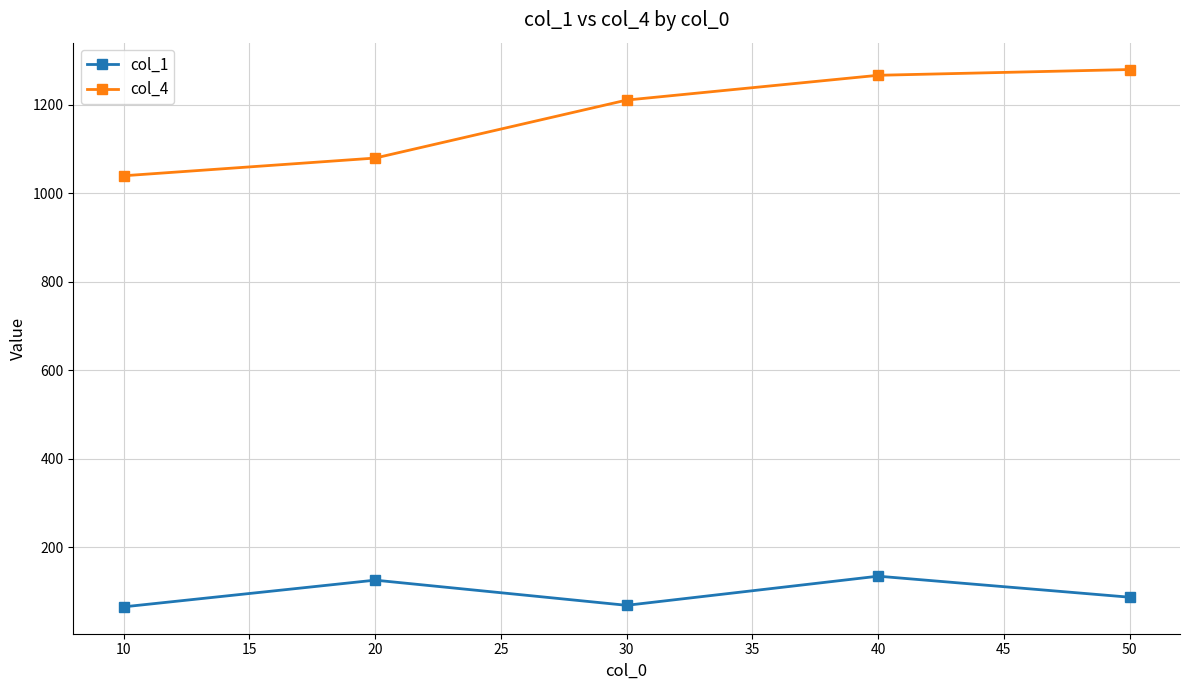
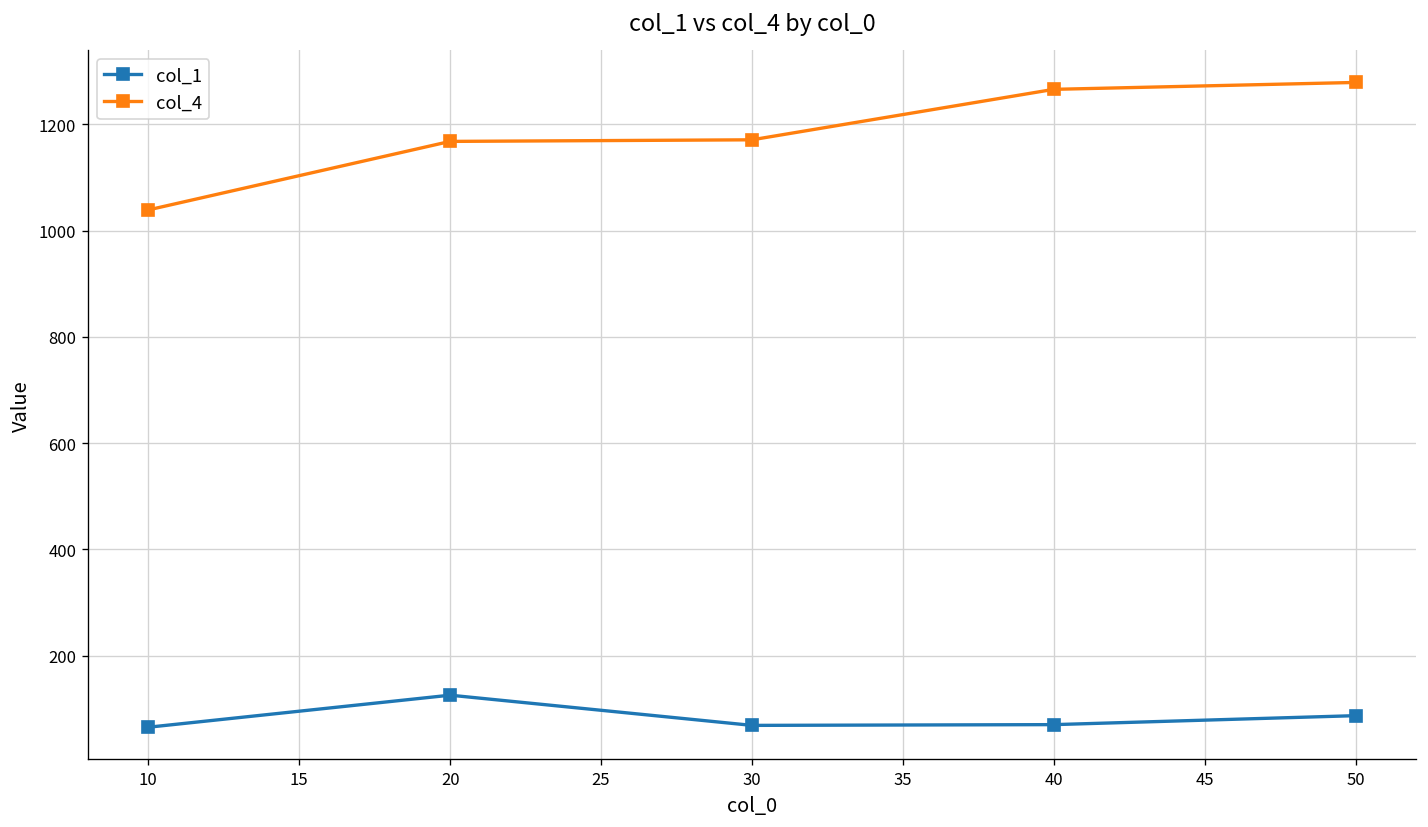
  {
    "col_1": {
      "10": 70,
      "20": 130,
      "30": 70,
-     "40": 130,
+     "40": 70,
      "50": 90
    },
    "col_4": {
      "10": 1040,
-     "20": 1080,
-     "30": 1210,
+     "20": 1170,
+     "30": 1170,
      "40": 1270,
      "50": 1280
    }
  }
